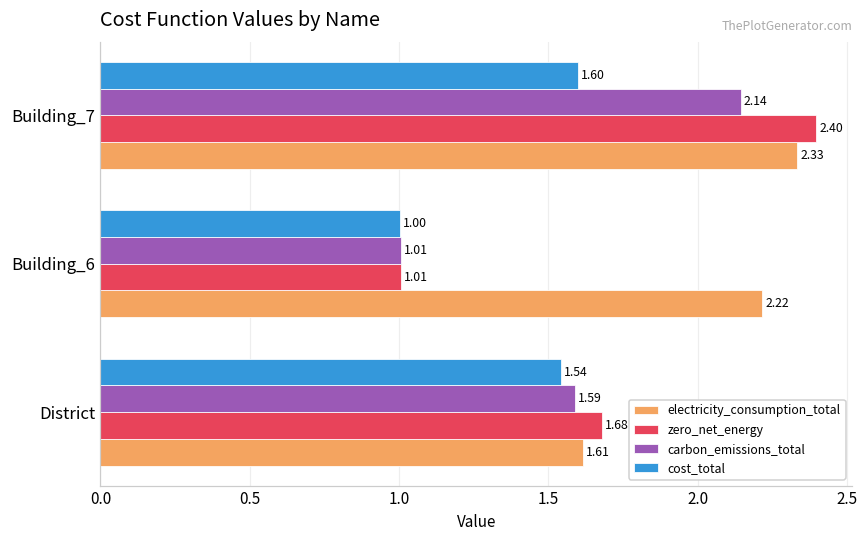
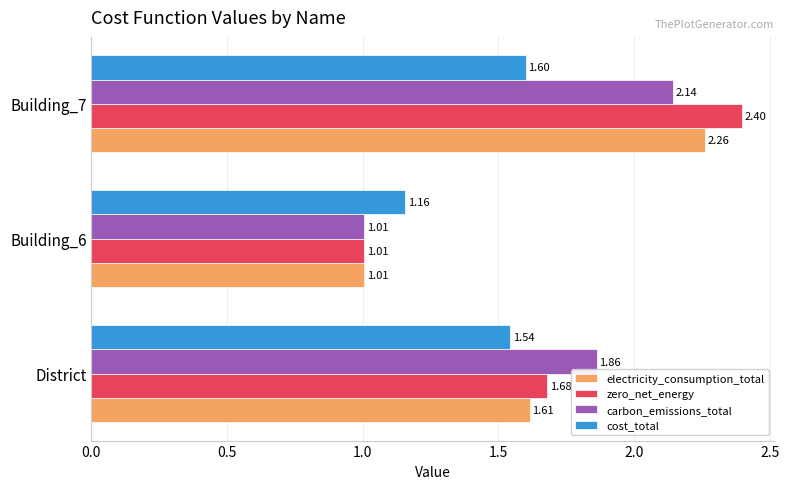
  {
    "electricity_consumption_total": {
-     "Building_7": 2.33,
-     "Building_6": 2.22,
+     "Building_7": 2.26,
+     "Building_6": 1.01,
      "District": 1.61
    },
    "zero_net_energy": {
      "Building_7": 2.40,
      "Building_6": 1.01
    },
    "carbon_emissions_total": {
      "Building_7": 2.14,
      "Building_6": 1.01,
-     "District": 1.59
+     "District": 1.86
    },
    "cost_total": {
      "Building_7": 1.60,
-     "Building_6": 1.00,
+     "Building_6": 1.16,
      "District": 1.54
    }
  }
